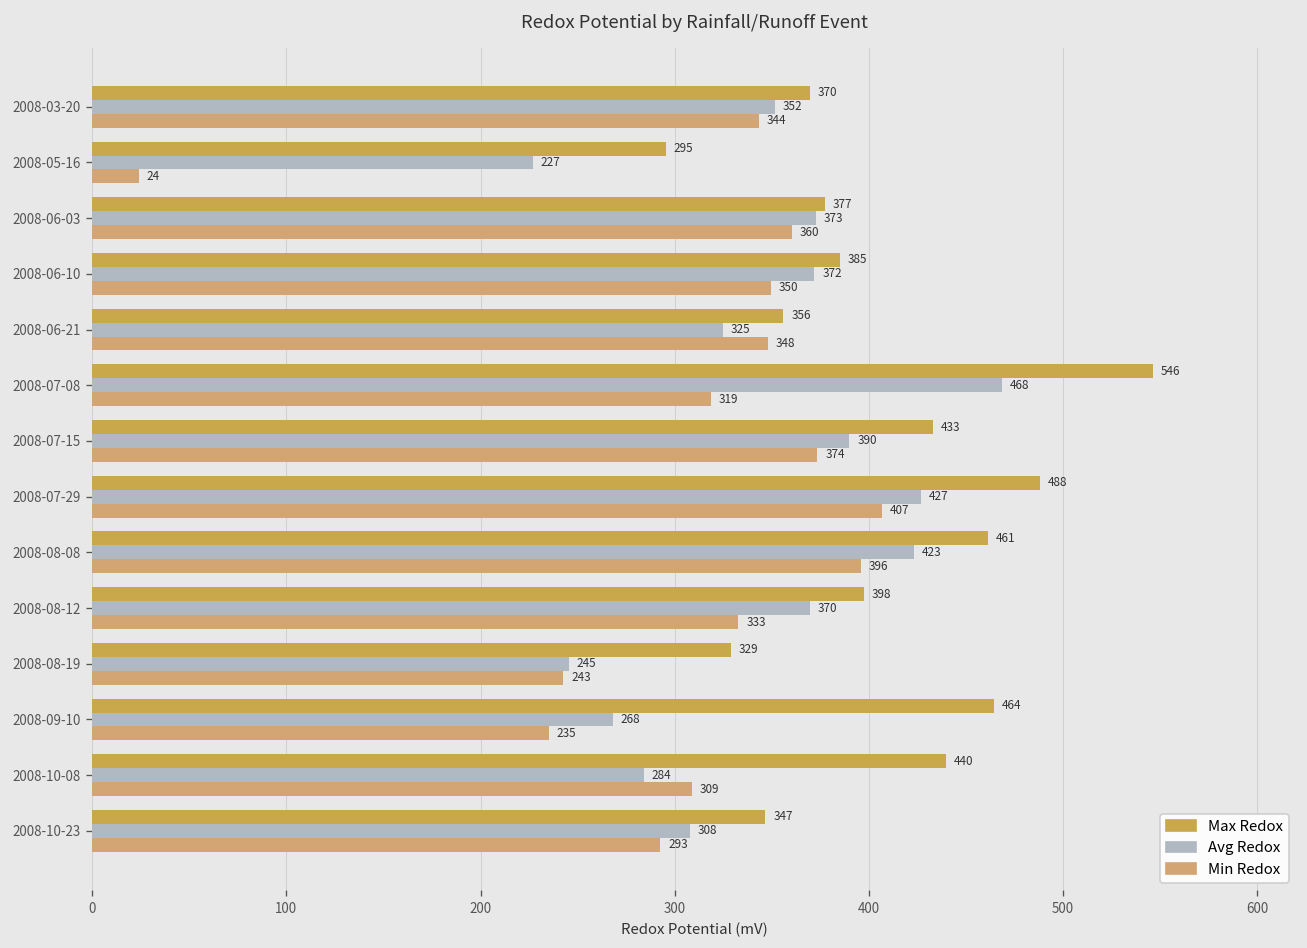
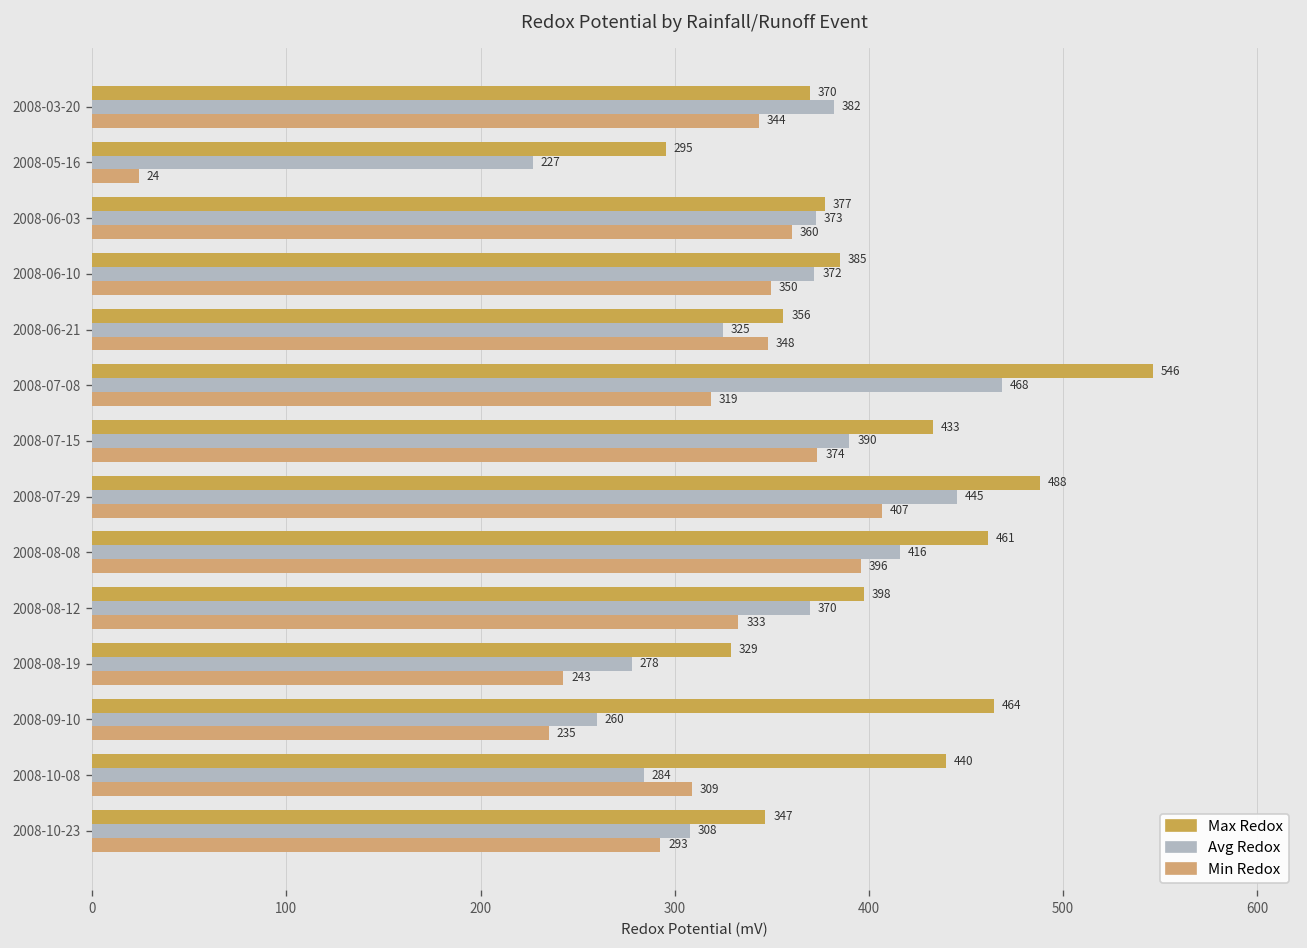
  {
    "Avg Redox": {
-     "2008-03-20": 352,
+     "2008-03-20": 382,
      "2008-05-16": 227,
      "2008-06-03": 373,
      "2008-06-10": 372,
      "2008-06-21": 325,
      "2008-07-08": 468,
      "2008-07-15": 390,
-     "2008-07-29": 427,
-     "2008-08-08": 423,
+     "2008-07-29": 445,
+     "2008-08-08": 416,
      "2008-08-12": 370,
-     "2008-08-19": 245,
-     "2008-09-10": 268,
+     "2008-08-19": 278,
+     "2008-09-10": 260,
      "2008-10-08": 284,
      "2008-10-23": 308
    }
  }
